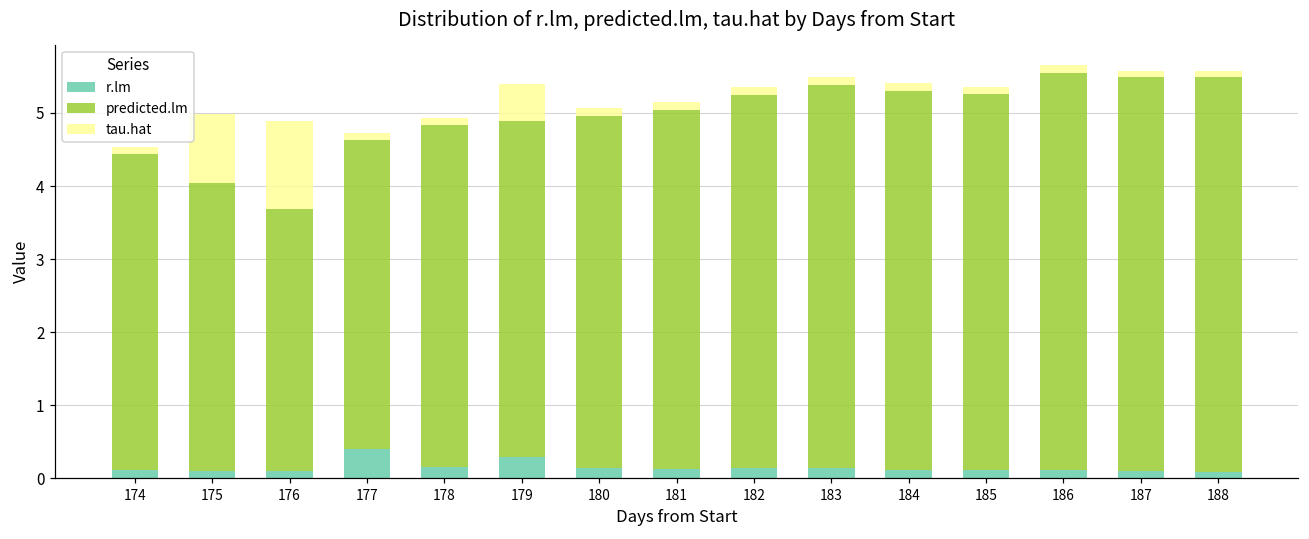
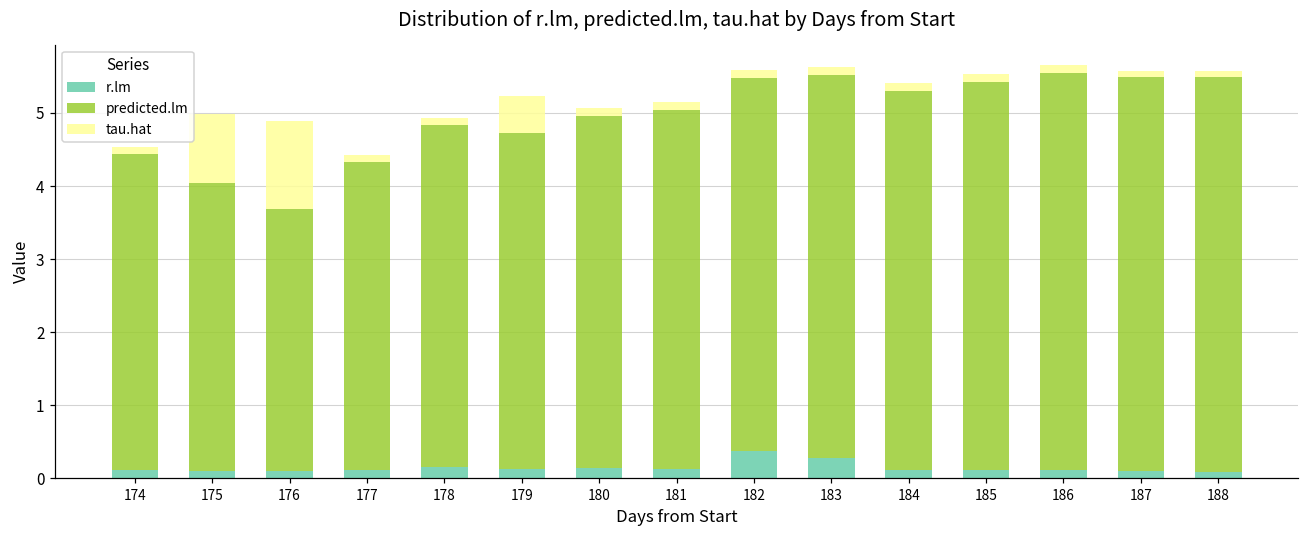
  {
    "r.lm": {
      "174": 0.1,
      "175": 0.1,
      "176": 0.1,
-     "177": 0.4,
+     "177": 0.1,
      "178": 0.1,
-     "179": 0.3,
+     "179": 0.1,
      "180": 0.1,
      "181": 0.1,
-     "182": 0.1,
-     "183": 0.1,
+     "182": 0.4,
+     "183": 0.3,
      "184": 0.1,
      "185": 0.1,
      "186": 0.1,
      "187": 0.1,
      "188": 0.1
    },
    "predicted.lm": {
      "174": 4.3,
      "175": 4.0,
      "176": 3.6,
      "177": 4.2,
      "178": 4.7,
      "179": 4.6,
      "180": 4.8,
      "181": 4.9,
      "182": 5.1,
      "183": 5.2,
      "184": 5.2,
-     "185": 5.1,
+     "185": 5.3,
      "186": 5.4,
      "187": 5.4,
      "188": 5.4
    },
    "tau.hat": {
      "174": 0.1,
      "175": 0.9,
      "176": 1.2,
      "177": 0.1,
      "178": 0.1,
      "179": 0.5,
      "180": 0.1,
      "181": 0.1,
      "182": 0.1,
      "183": 0.1,
      "184": 0.1,
      "185": 0.1,
      "186": 0.1,
      "187": 0.1,
      "188": 0.1
    }
  }
